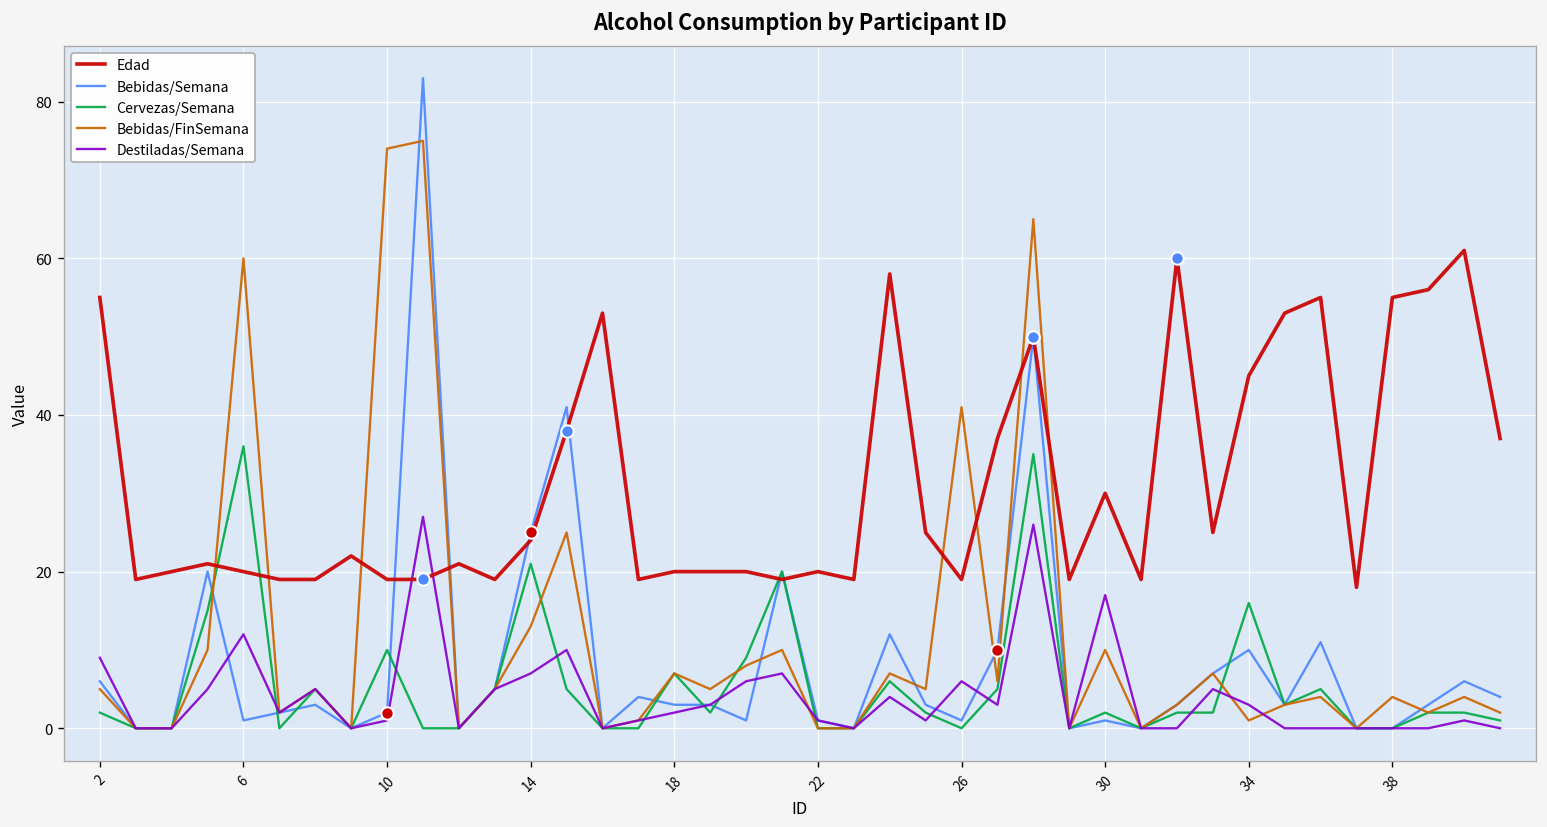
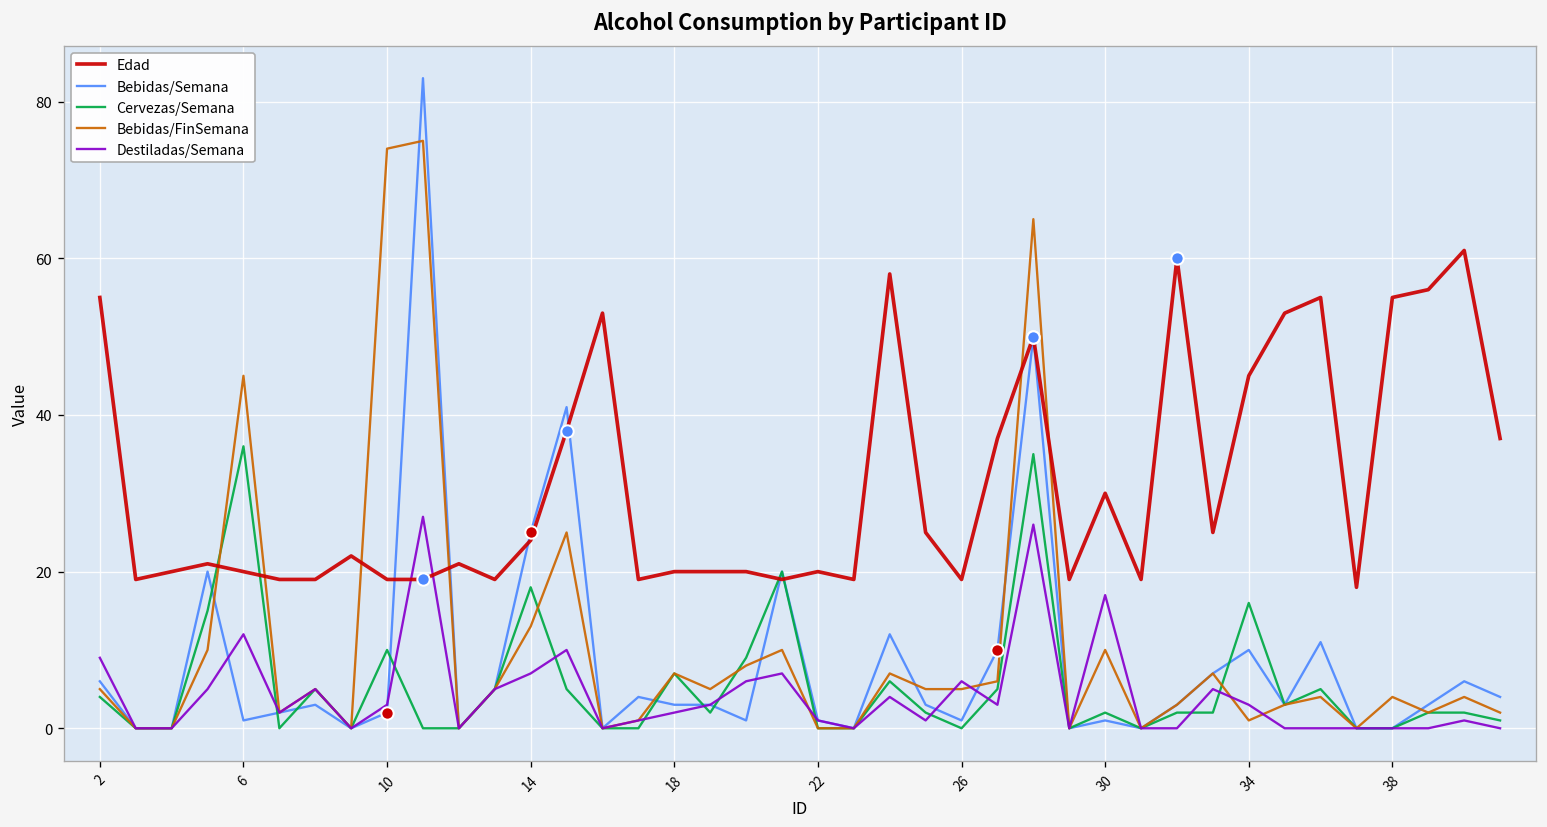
  {
    "Cervezas/Semana": {
-     "2": 2,
+     "2": 4,
      "6": 36,
      "10": 10,
-     "14": 21,
+     "14": 18,
      "26": 0,
      "30": 2,
      "34": 16
    },
    "Bebidas/FinSemana": {
      "2": 5,
-     "6": 60,
+     "6": 45,
      "10": 74,
      "14": 13,
-     "26": 41,
+     "26": 5,
      "30": 10,
      "34": 1,
      "38": 4
    },
    "Destiladas/Semana": {
      "2": 9,
      "6": 12,
-     "10": 1,
+     "10": 3,
      "14": 7,
      "18": 2,
      "26": 6,
      "30": 17,
      "34": 3
    }
  }
